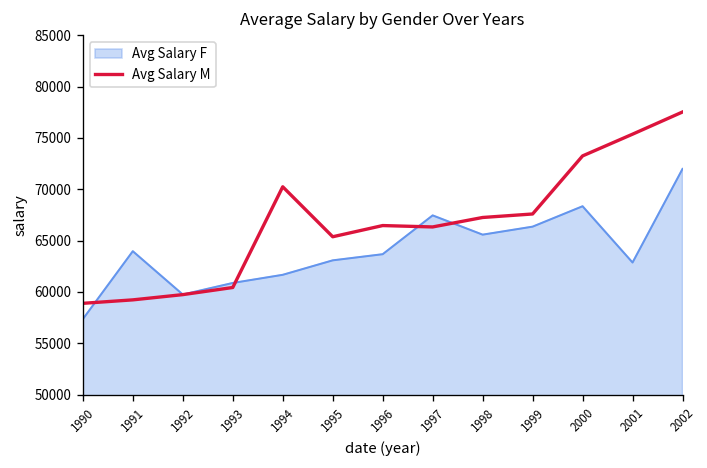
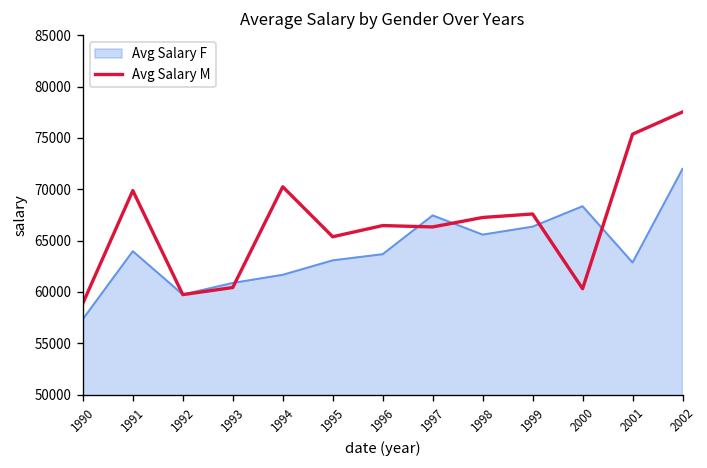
  {
    "Avg Salary F": {
      "1990": 57000,
      "1991": 64000,
      "1993": 61000,
      "1994": 62000,
      "1995": 63000,
      "1996": 64000,
      "1997": 67000,
      "1998": 66000,
      "1999": 66000,
      "2000": 68000,
      "2001": 63000,
      "2002": 72000
    },
    "Avg Salary M": {
      "1990": 59000,
-     "1991": 59000,
+     "1991": 70000,
      "1993": 60000,
      "1994": 70000,
      "1995": 65000,
      "1996": 66000,
      "1997": 66000,
      "1998": 67000,
      "1999": 68000,
-     "2000": 73000,
+     "2000": 60000,
      "2001": 75000,
      "2002": 78000
    }
  }
